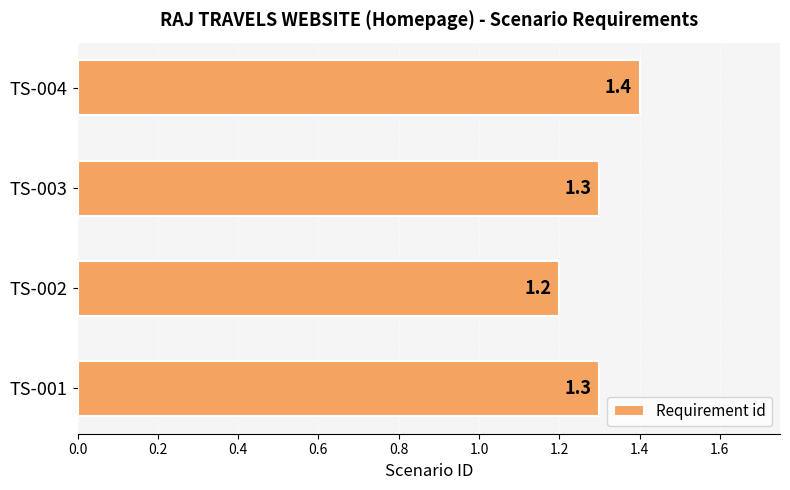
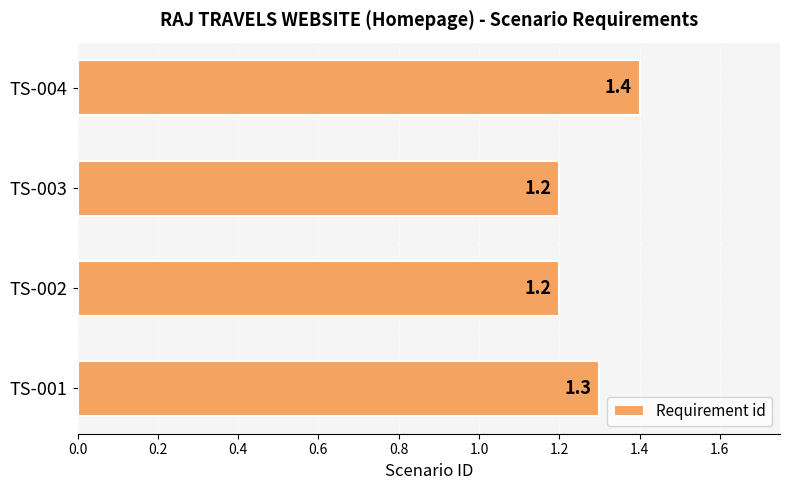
  {
    "TS-004": 1.4,
-   "TS-003": 1.3,
+   "TS-003": 1.2,
    "TS-002": 1.2,
    "TS-001": 1.3
  }
